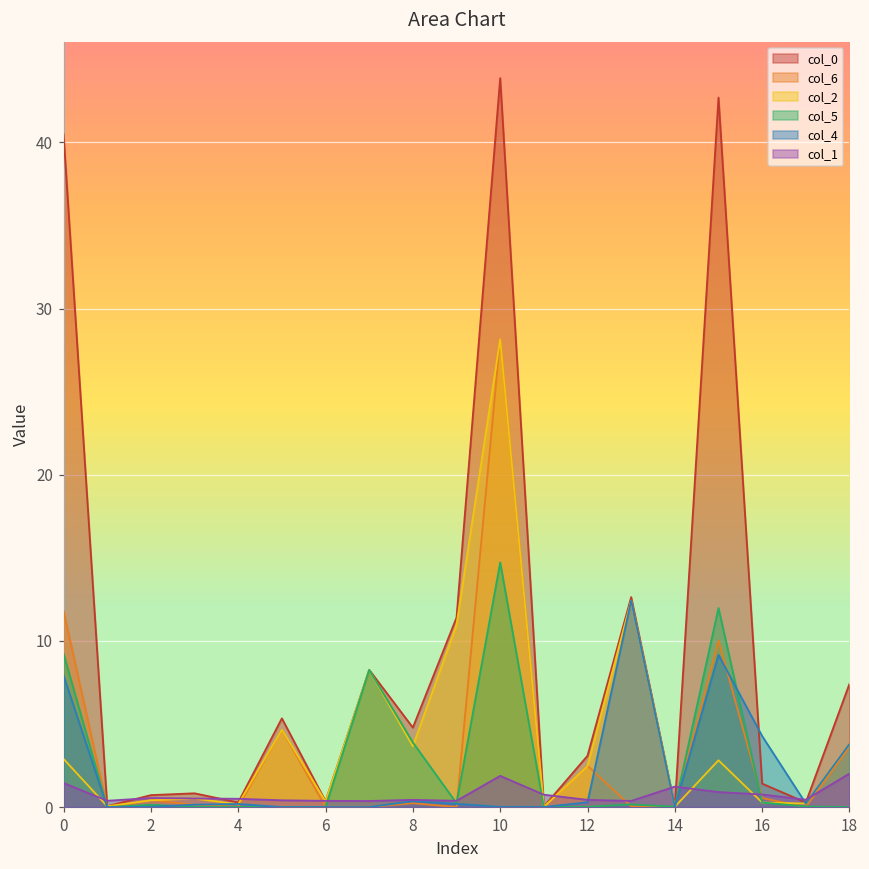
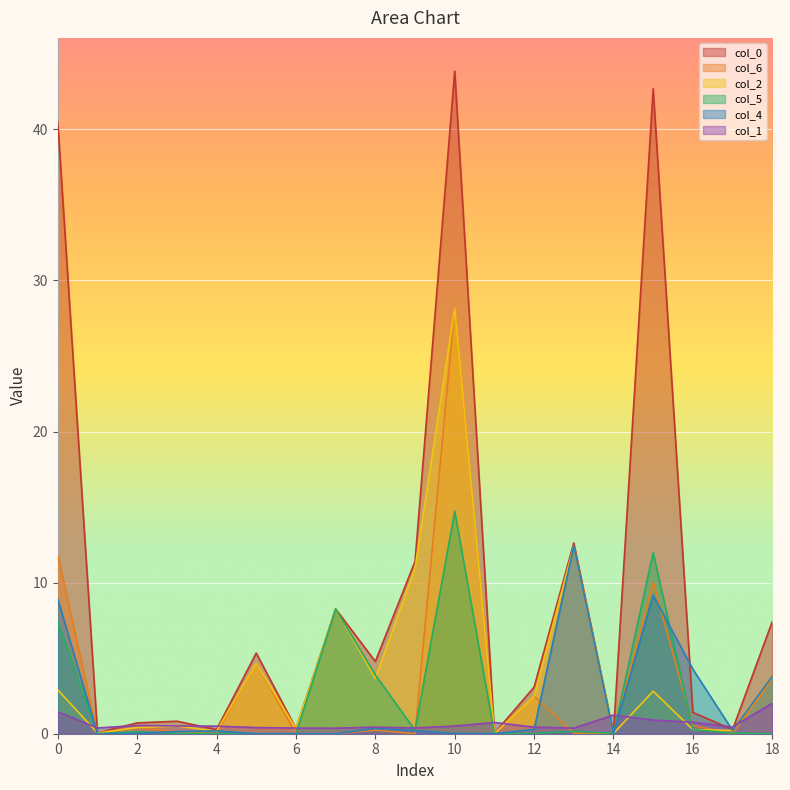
  {
    "col_5": {
-     "0": 9.2,
+     "0": 7.4,
      "8": 3.9,
      "10": 14.7,
      "12": 0.0,
      "18": 0.0
    },
    "col_4": {
-     "0": 7.9,
+     "0": 8.9,
      "10": 0.0,
      "16": 4.3
    },
    "col_1": {
      "0": 1.5,
      "4": 0.5,
-     "10": 1.9,
+     "10": 0.5,
      "14": 1.2,
      "16": 0.8,
      "18": 2.0
    }
  }
